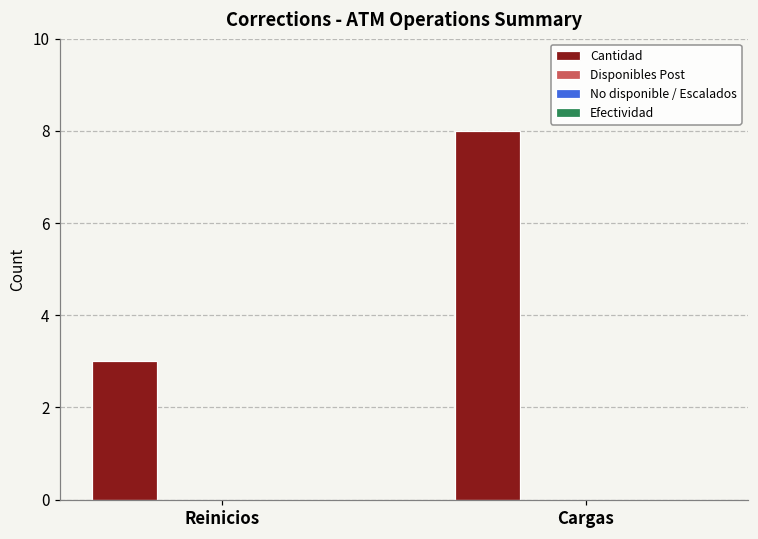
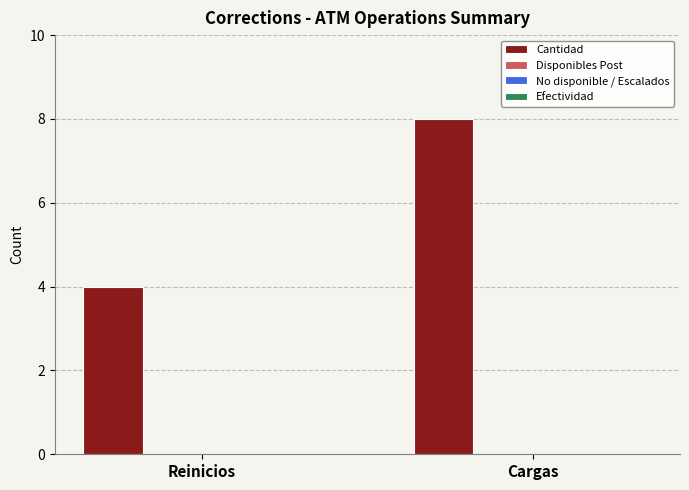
  {
    "Cantidad": {
-     "Reinicios": 3,
+     "Reinicios": 4,
      "Cargas": 8
    },
    "Disponibles Post": {
      "Reinicios": 0,
      "Cargas": 0
    },
    "No disponible / Escalados": {
      "Reinicios": 0,
      "Cargas": 0
    },
    "Efectividad": {
      "Reinicios": 0,
      "Cargas": 0
    }
  }
